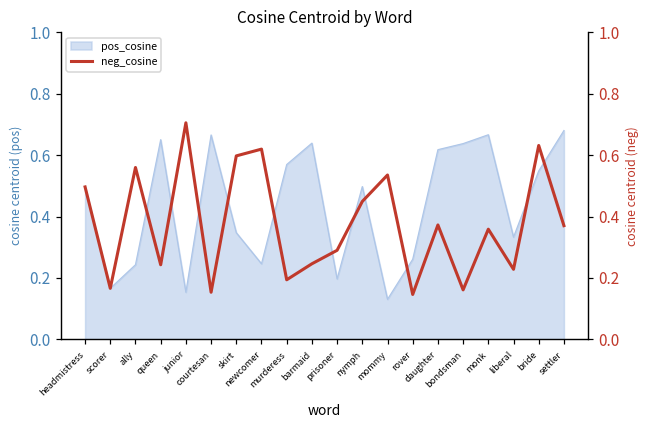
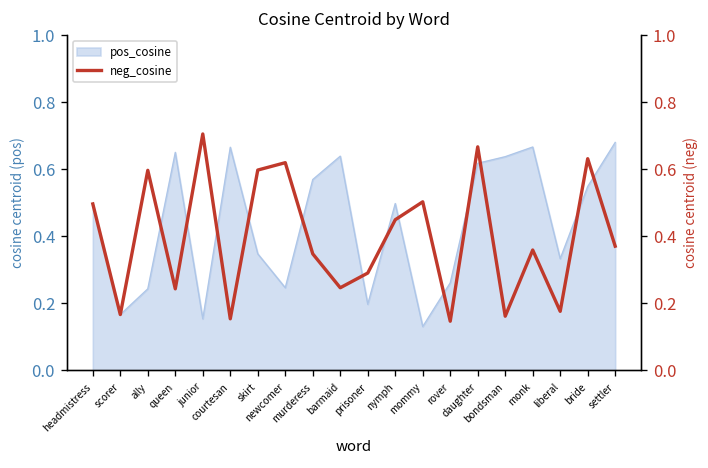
  {
    "pos_cosine": {
      "headmistress": 0.50,
      "scorer": 0.17,
      "ally": 0.24,
      "queen": 0.65,
      "junior": 0.15,
      "courtesan": 0.67,
      "skirt": 0.35,
      "newcomer": 0.25,
      "murderess": 0.57,
      "barmaid": 0.64,
      "prisoner": 0.20,
      "nymph": 0.50,
      "mommy": 0.13,
      "rover": 0.26,
      "daughter": 0.62,
      "bondsman": 0.64,
      "monk": 0.67,
      "liberal": 0.33,
      "bride": 0.55,
      "settler": 0.68
    },
    "neg_cosine": {
      "headmistress": 0.50,
      "scorer": 0.17,
-     "ally": 0.56,
+     "ally": 0.60,
      "queen": 0.24,
      "junior": 0.71,
      "courtesan": 0.15,
      "skirt": 0.60,
      "newcomer": 0.62,
-     "murderess": 0.19,
+     "murderess": 0.35,
      "barmaid": 0.25,
      "prisoner": 0.29,
      "nymph": 0.45,
-     "mommy": 0.54,
+     "mommy": 0.50,
      "rover": 0.15,
-     "daughter": 0.37,
+     "daughter": 0.67,
      "bondsman": 0.16,
      "monk": 0.36,
-     "liberal": 0.23,
+     "liberal": 0.18,
      "bride": 0.63,
      "settler": 0.37
    }
  }
